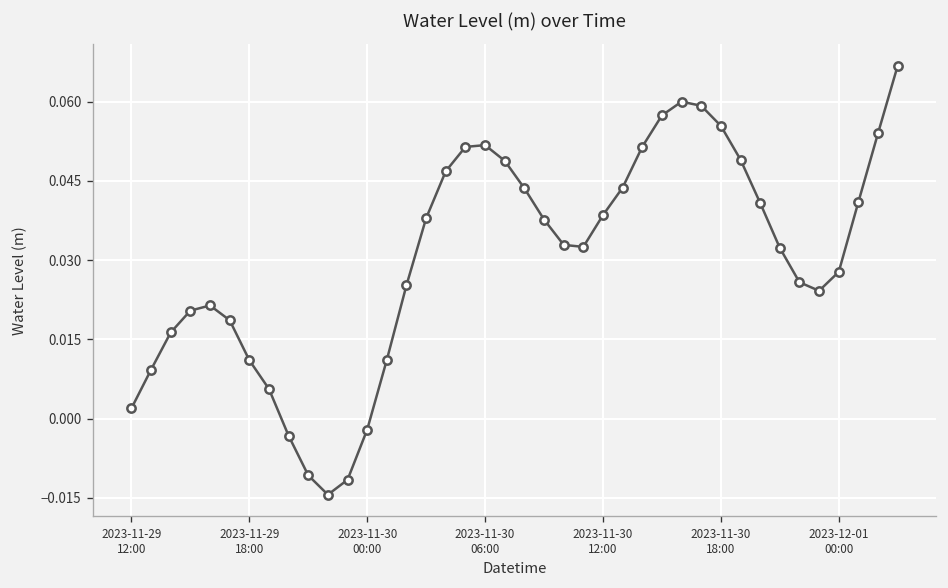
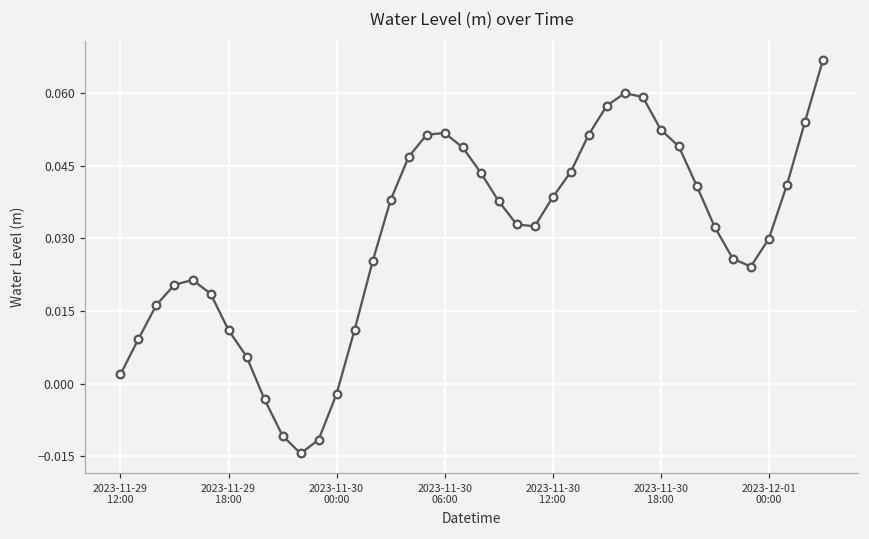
  {
    "2023-11-29 12:00": 0.002,
    "2023-11-29 18:00": 0.011,
    "2023-11-30 00:00": -0.002,
    "2023-11-30 06:00": 0.052,
    "2023-11-30 12:00": 0.039,
-   "2023-11-30 18:00": 0.055,
-   "2023-12-01 00:00": 0.028
+   "2023-11-30 18:00": 0.052,
+   "2023-12-01 00:00": 0.030
  }
